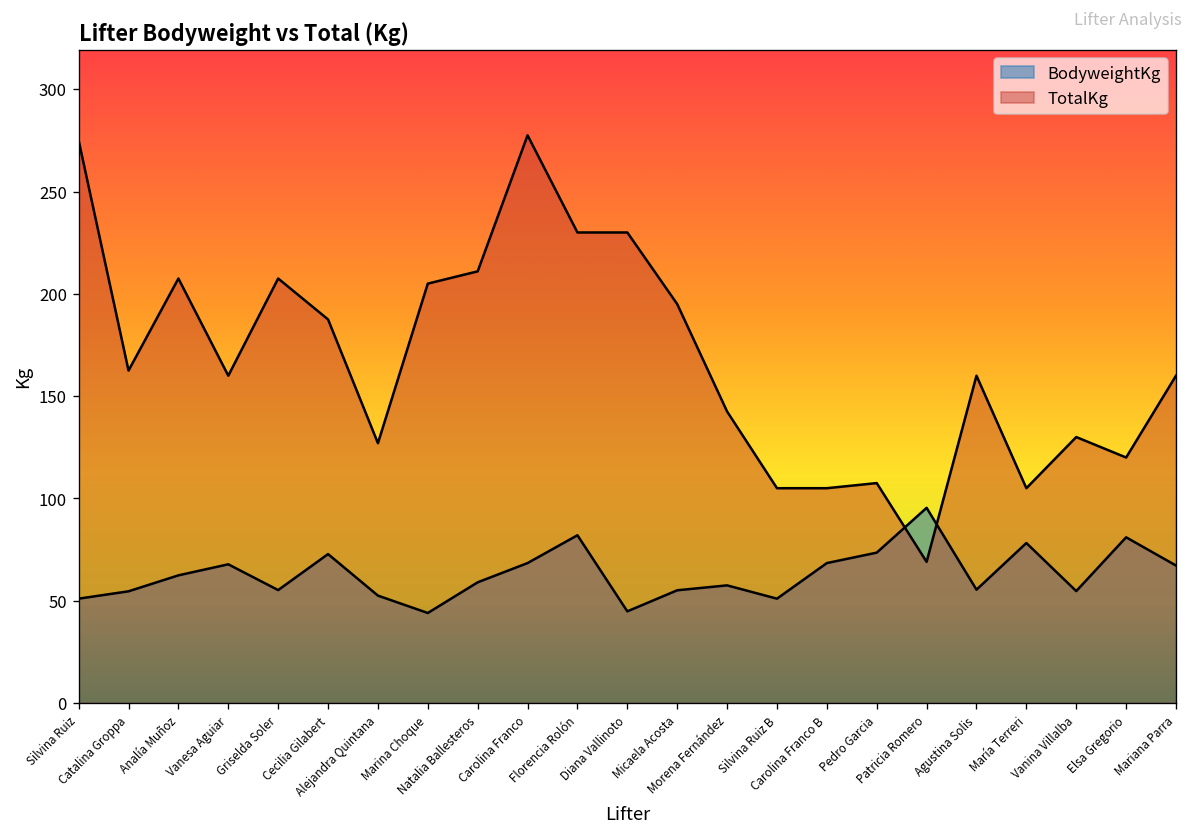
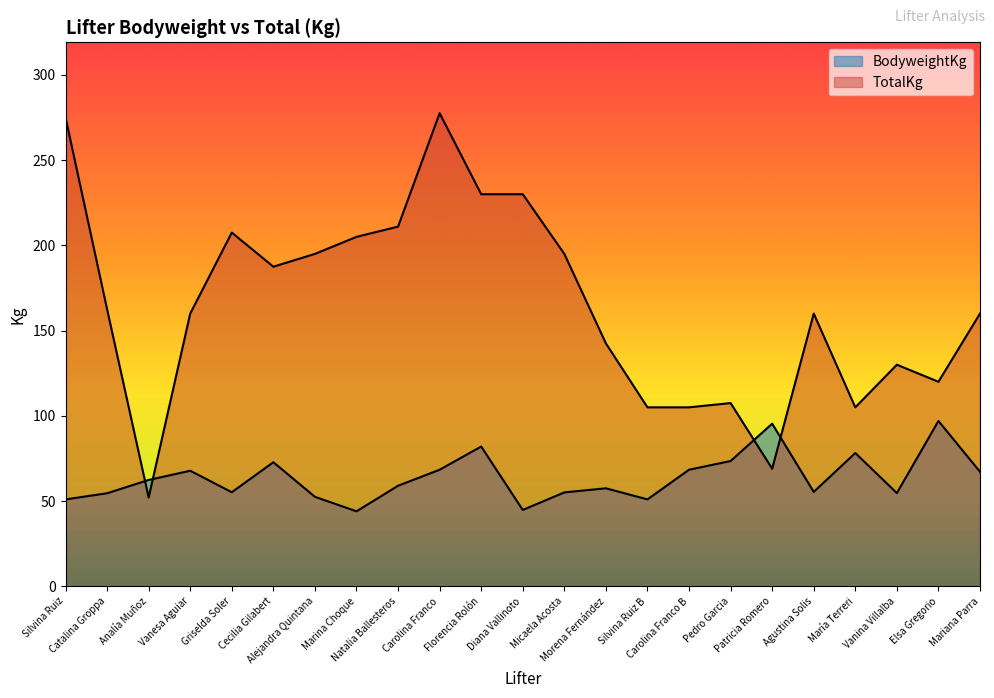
  {
    "BodyweightKg": {
      "Silvina Ruiz": 51,
      "Catalina Groppa": 55,
      "Analía Muñoz": 62,
      "Vanesa Aguiar": 68,
      "Griselda Soler": 55,
      "Cecilia Gilabert": 73,
      "Alejandra Quintana": 53,
      "Marina Choque": 44,
      "Natalia Ballesteros": 59,
      "Carolina Franco": 68,
      "Florencia Rolón": 82,
      "Diana Vallinoto": 45,
      "Micaela Acosta": 55,
      "Morena Fernández": 58,
      "Silvina Ruiz B": 51,
      "Carolina Franco B": 68,
      "Pedro Garcia": 74,
      "Patricia Romero": 95,
      "Agustina Solis": 55,
      "María Terreri": 78,
      "Vanina Villalba": 55,
-     "Elsa Gregorio": 81,
+     "Elsa Gregorio": 97,
      "Mariana Parra": 67
    },
    "TotalKg": {
      "Silvina Ruiz": 275,
      "Catalina Groppa": 163,
-     "Analía Muñoz": 208,
+     "Analía Muñoz": 52,
      "Vanesa Aguiar": 160,
      "Griselda Soler": 208,
      "Cecilia Gilabert": 188,
-     "Alejandra Quintana": 127,
+     "Alejandra Quintana": 195,
      "Marina Choque": 205,
      "Natalia Ballesteros": 211,
      "Carolina Franco": 278,
      "Florencia Rolón": 230,
      "Diana Vallinoto": 230,
      "Micaela Acosta": 195,
      "Morena Fernández": 143,
      "Silvina Ruiz B": 105,
      "Carolina Franco B": 105,
      "Pedro Garcia": 108,
      "Patricia Romero": 69,
      "Agustina Solis": 160,
      "María Terreri": 105,
      "Vanina Villalba": 130,
      "Elsa Gregorio": 120,
      "Mariana Parra": 160
    }
  }
